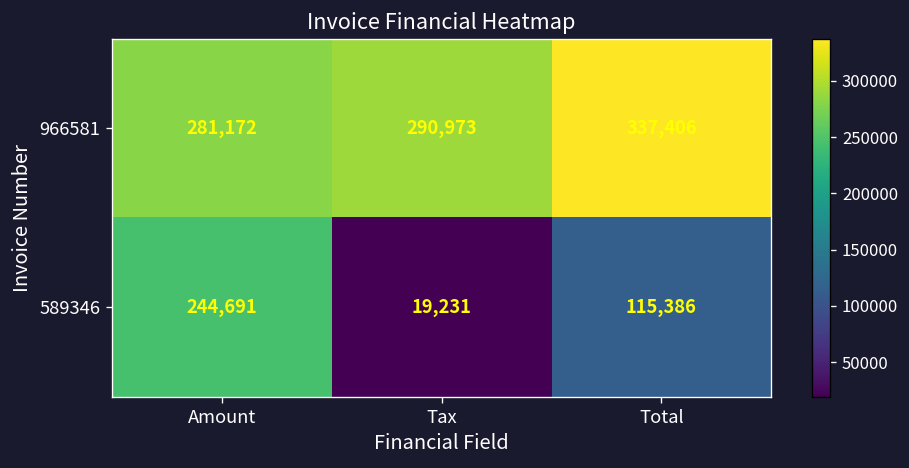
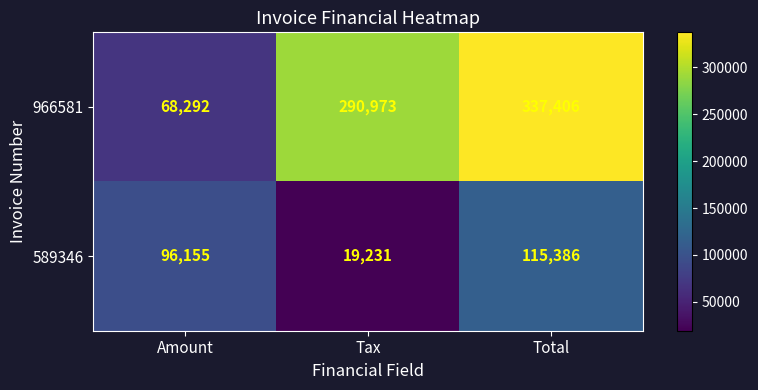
  {
    "966581": {
-     "Amount": "281,172",
+     "Amount": "68,292",
      "Tax": "290,973"
    },
    "589346": {
-     "Amount": "244,691",
+     "Amount": "96,155",
      "Tax": "19,231",
      "Total": "115,386"
    }
  }
